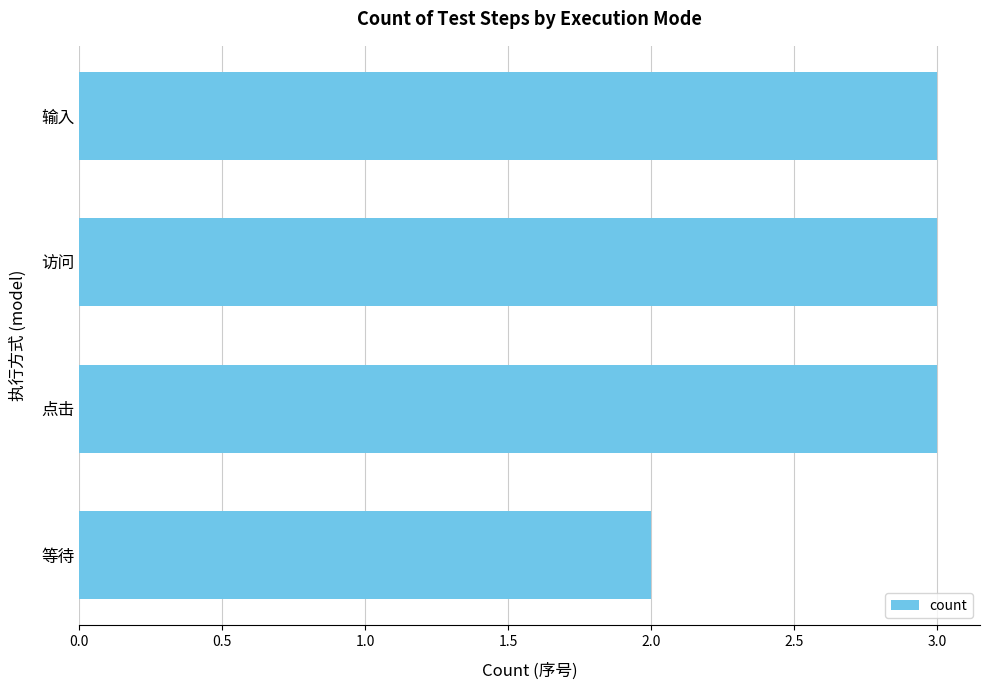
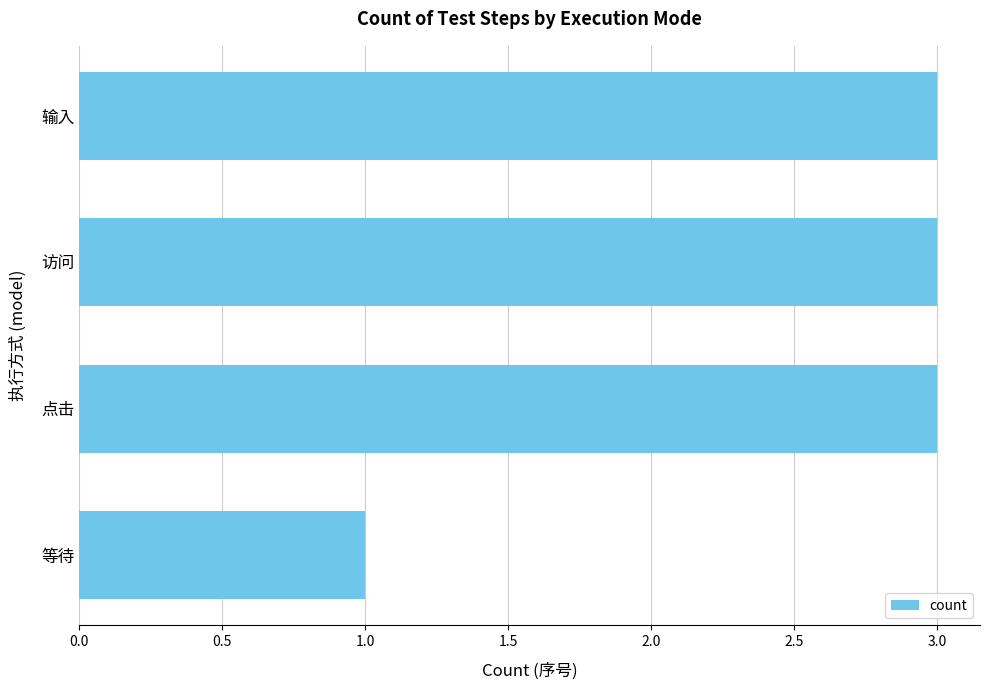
  {
    "输入": 3,
    "访问": 3,
    "点击": 3,
-   "等待": 2
+   "等待": 1
  }
